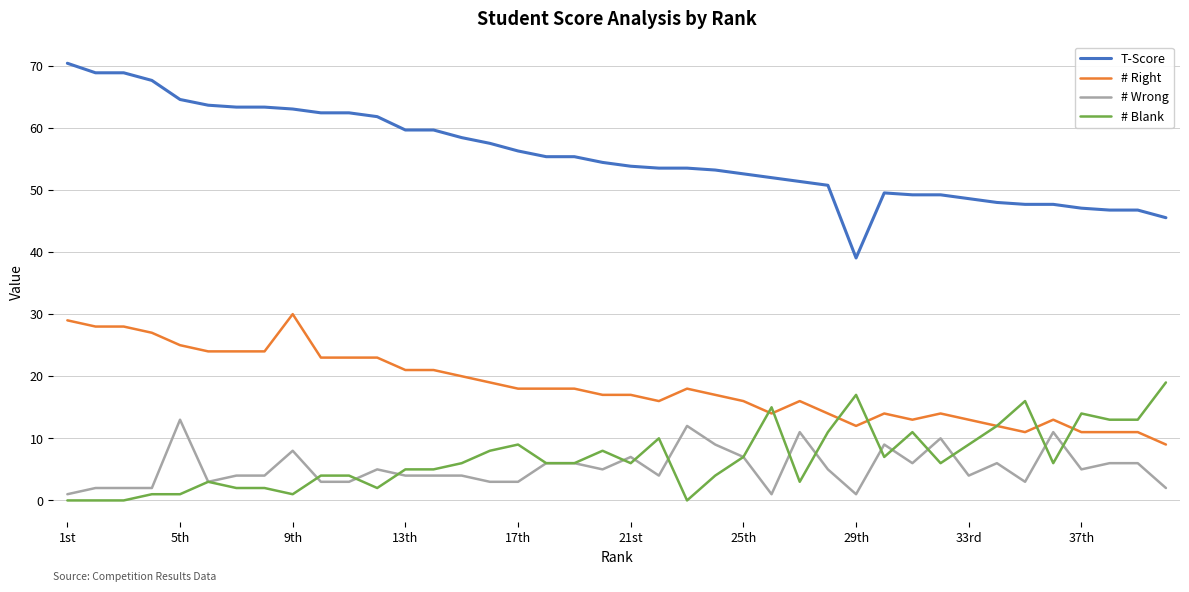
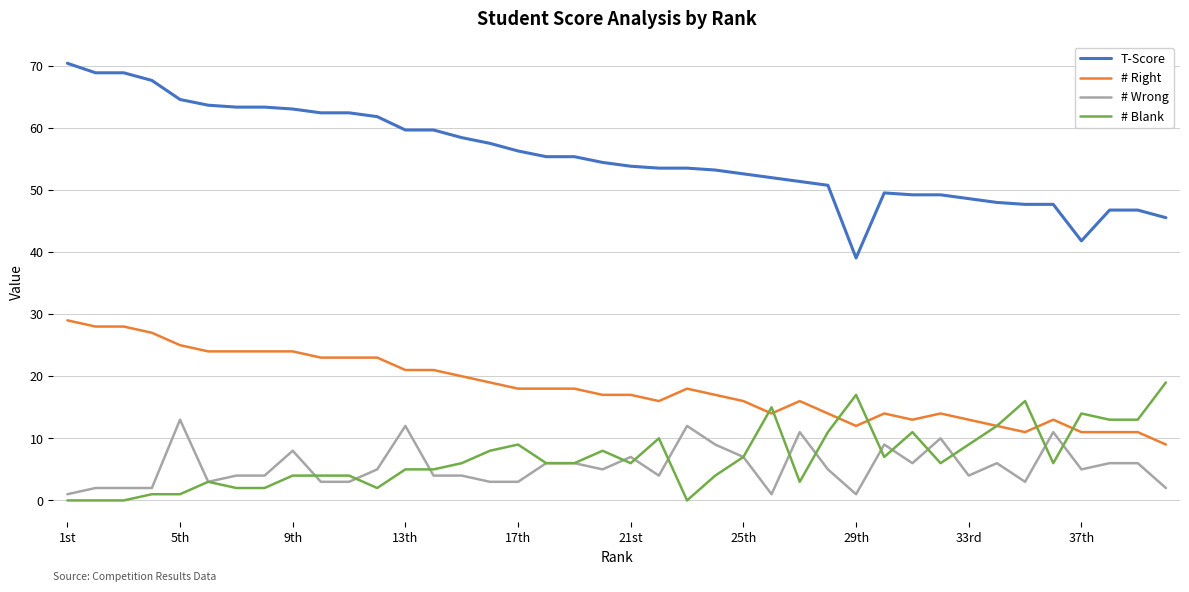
  {
    "T-Score": {
      "1st": 70,
      "5th": 65,
      "9th": 63,
      "13th": 60,
      "17th": 56,
      "21st": 54,
      "25th": 53,
      "29th": 39,
      "33rd": 49,
-     "37th": 47
+     "37th": 42
    },
    "# Right": {
      "1st": 29,
      "5th": 25,
-     "9th": 30,
+     "9th": 24,
      "13th": 21,
      "17th": 18,
      "21st": 17,
      "25th": 16,
      "29th": 12,
      "33rd": 13,
      "37th": 11
    },
    "# Wrong": {
      "1st": 1,
      "5th": 13,
      "9th": 8,
-     "13th": 4,
+     "13th": 12,
      "17th": 3,
      "21st": 7,
      "29th": 1,
      "33rd": 4,
      "37th": 5
    },
    "# Blank": {
      "1st": 0,
      "5th": 1,
-     "9th": 1,
+     "9th": 4,
      "13th": 5,
      "17th": 9,
      "21st": 6,
      "29th": 17,
      "33rd": 9,
      "37th": 14
    }
  }
